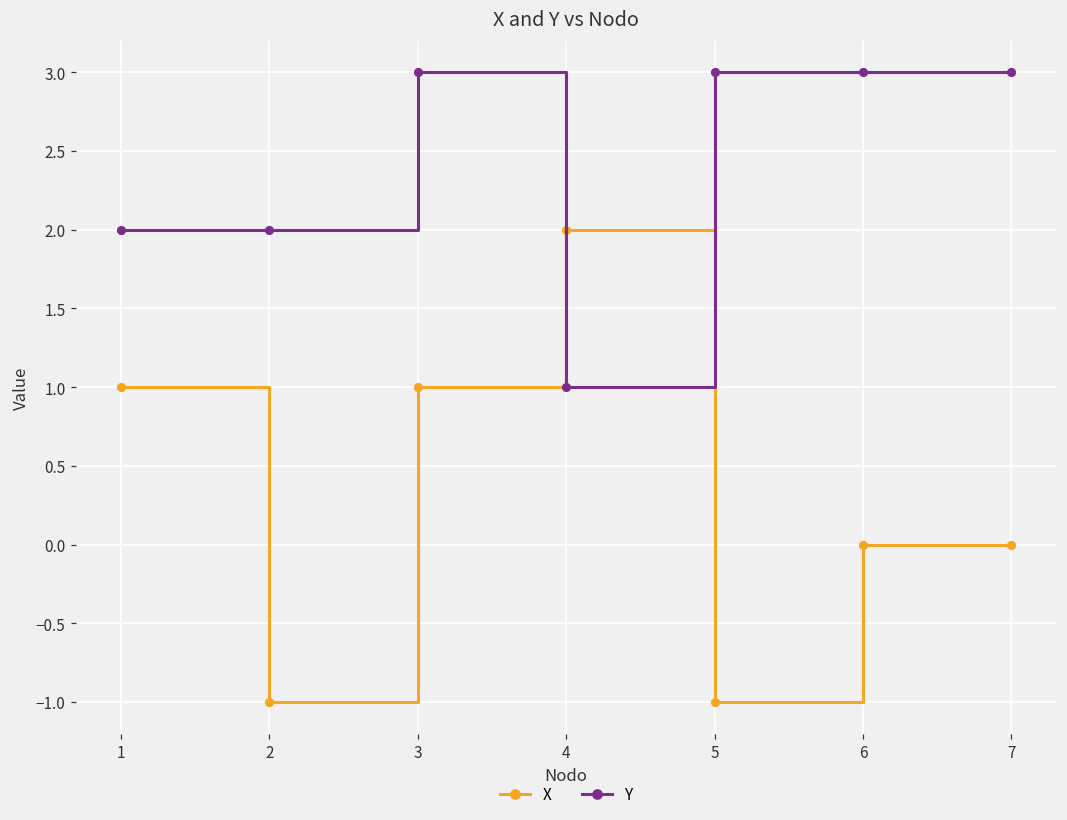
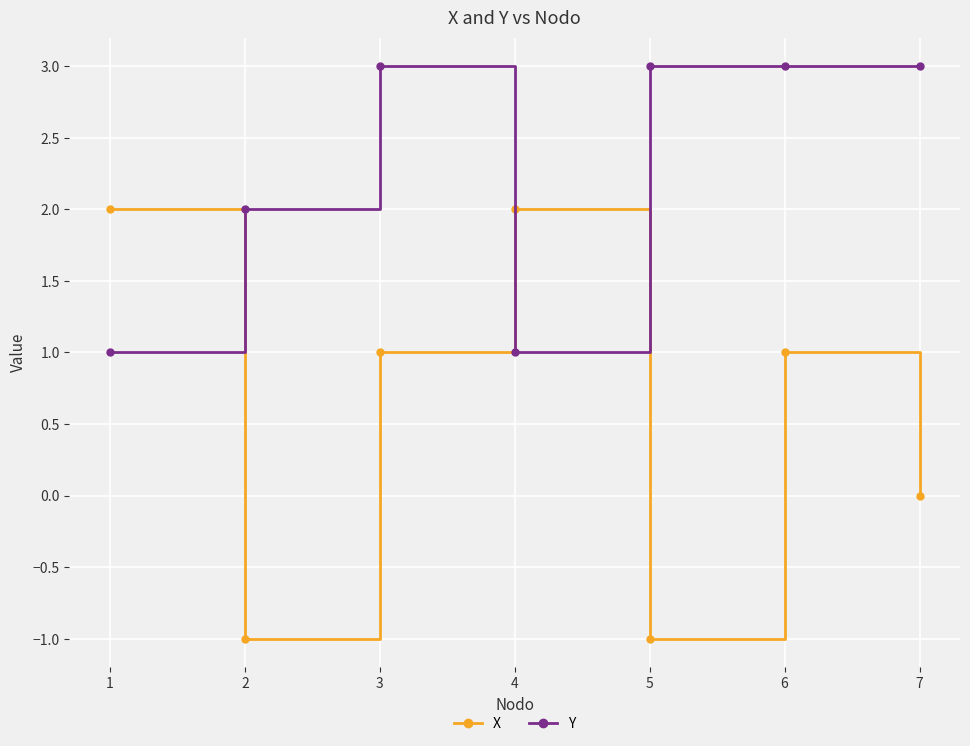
  {
    "X": {
-     "1": 1,
+     "1": 2,
      "2": -1,
      "3": 1,
      "4": 2,
      "5": -1,
-     "6": 0,
+     "6": 1,
      "7": 0
    },
    "Y": {
-     "1": 2,
+     "1": 1,
      "2": 2,
      "3": 3,
      "4": 1,
      "5": 3,
      "6": 3,
      "7": 3
    }
  }
